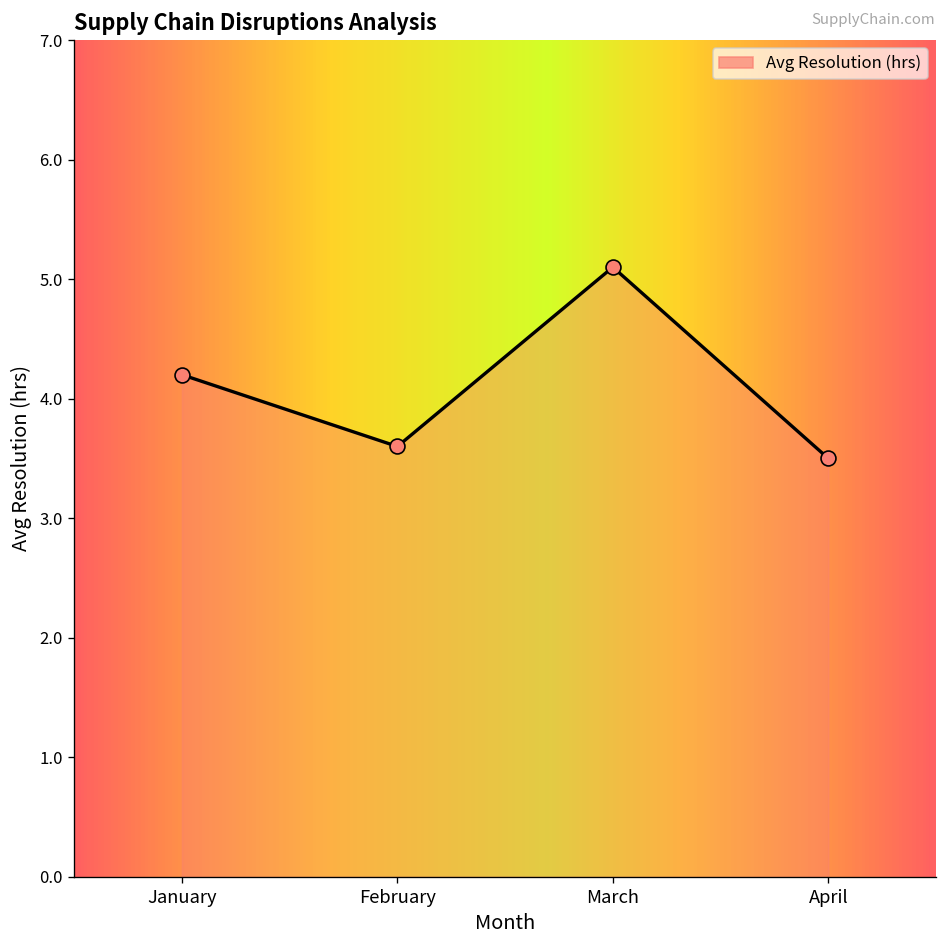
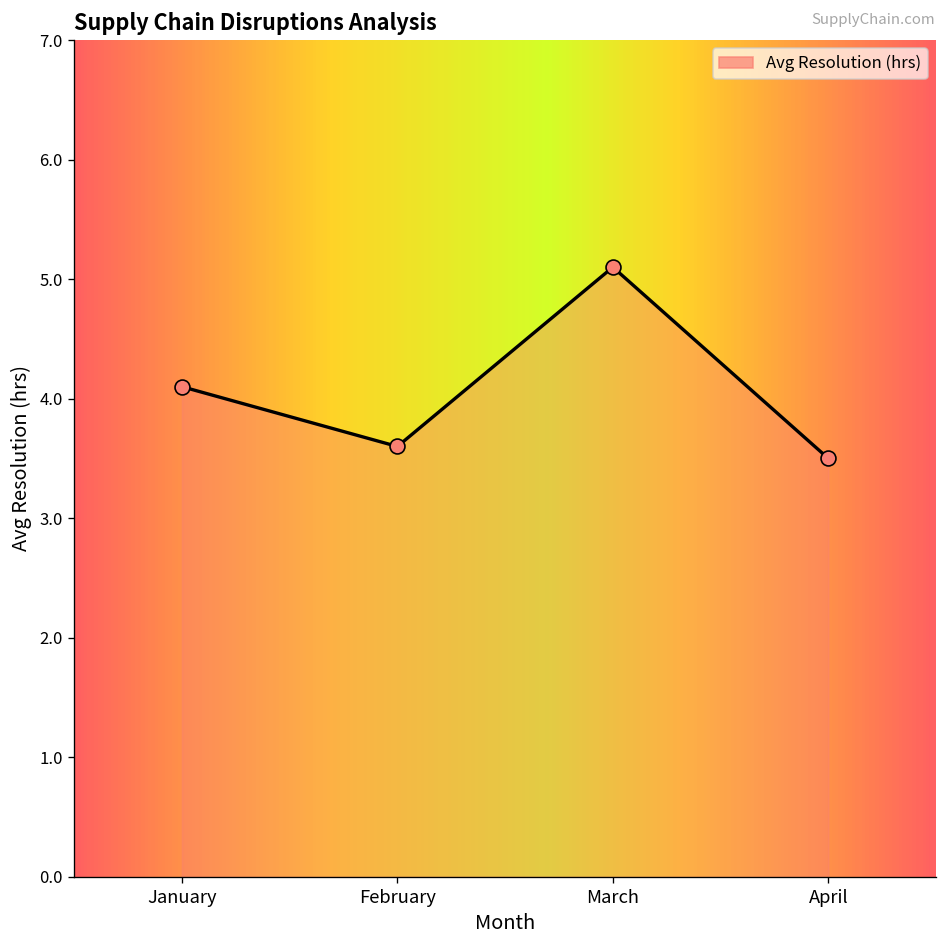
  {
-   "January": 4.2,
+   "January": 4.1,
    "February": 3.6,
    "March": 5.1,
    "April": 3.5
  }
